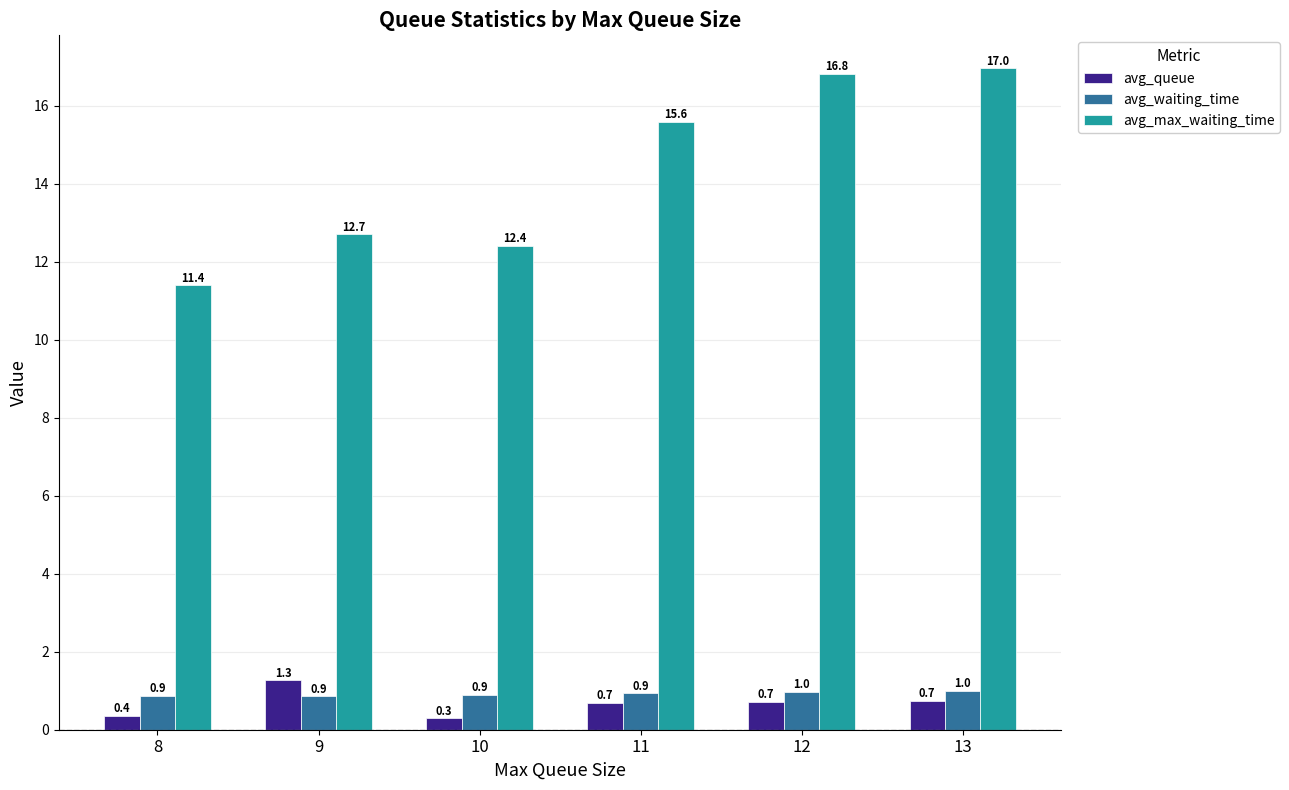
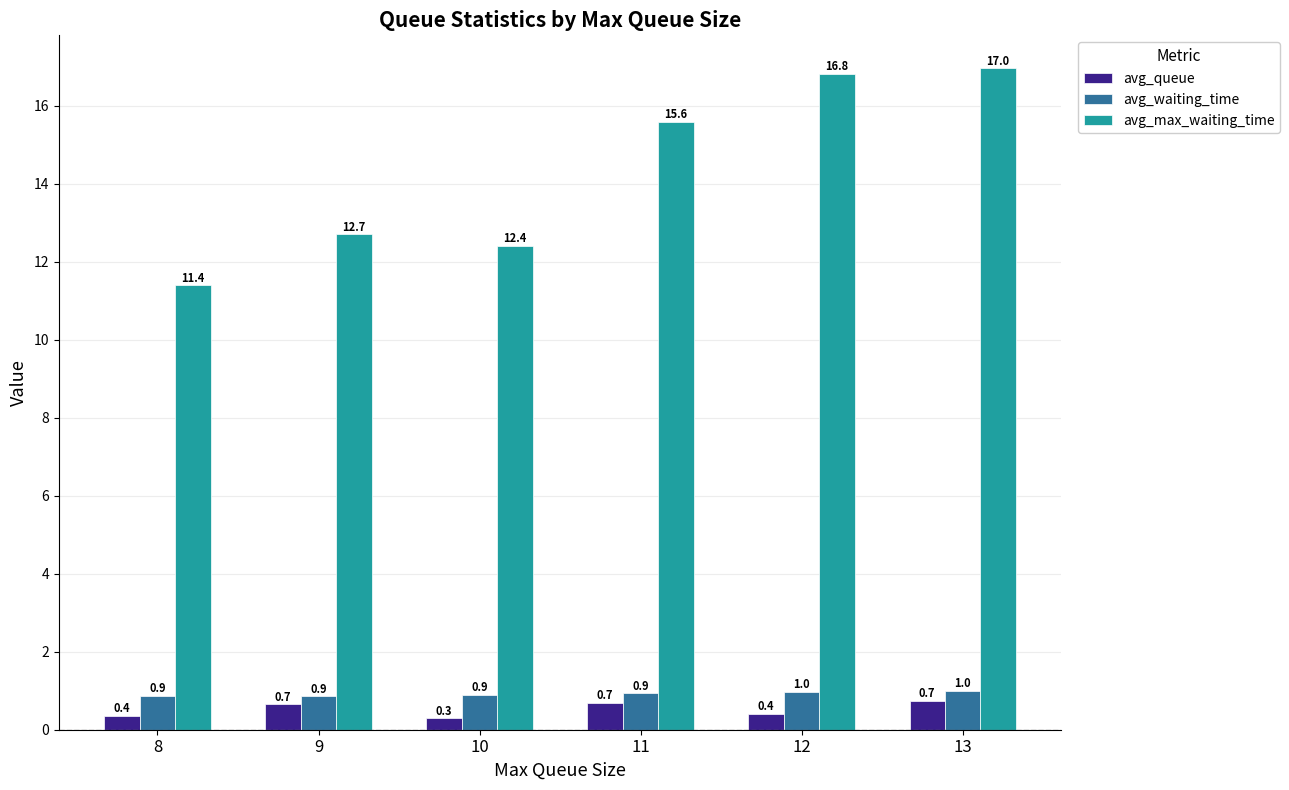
  {
    "avg_queue": {
      "8": 0.4,
-     "9": 1.3,
+     "9": 0.7,
      "10": 0.3,
      "11": 0.7,
-     "12": 0.7,
+     "12": 0.4,
      "13": 0.7
    }
  }
